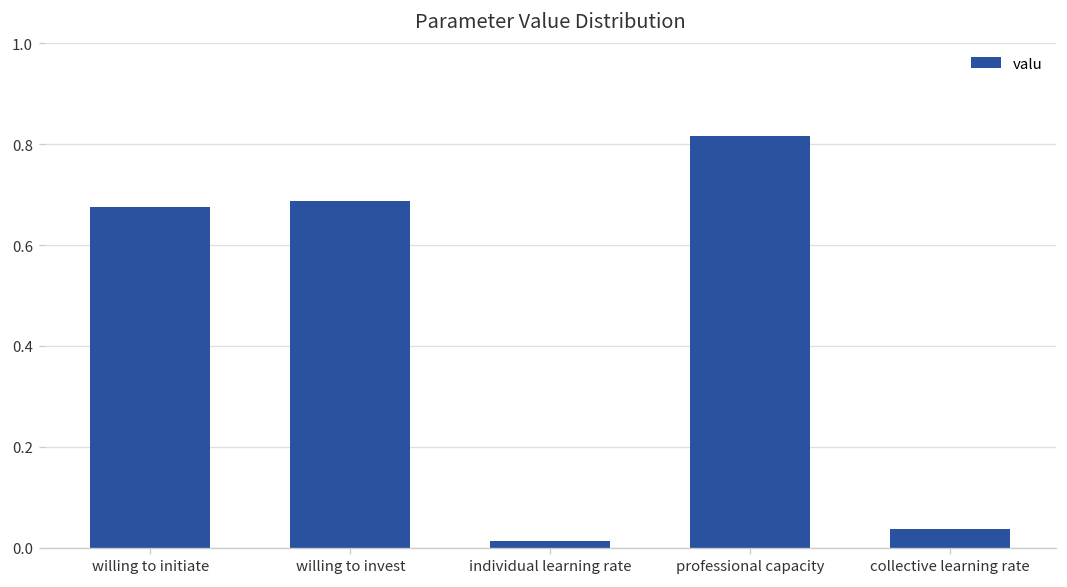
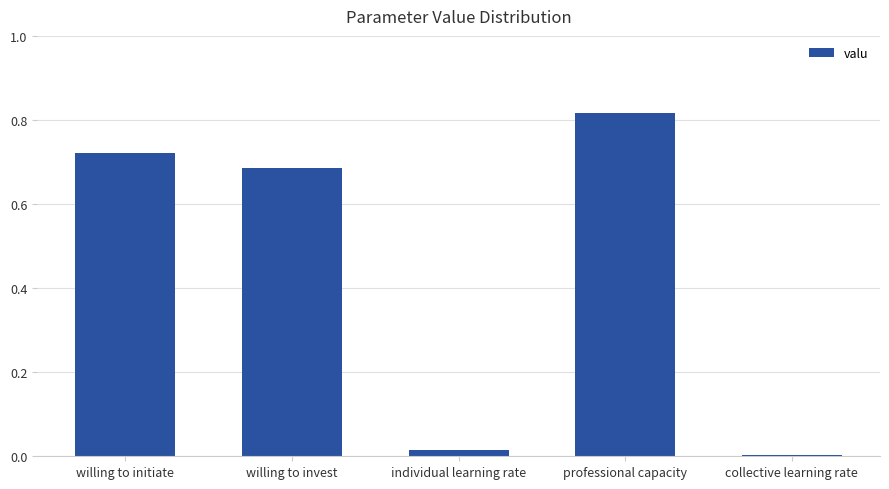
  {
-   "willing to initiate": 0.68,
+   "willing to initiate": 0.72,
    "willing to invest": 0.69,
    "individual learning rate": 0.01,
    "professional capacity": 0.82,
-   "collective learning rate": 0.04
+   "collective learning rate": 0.00
  }
